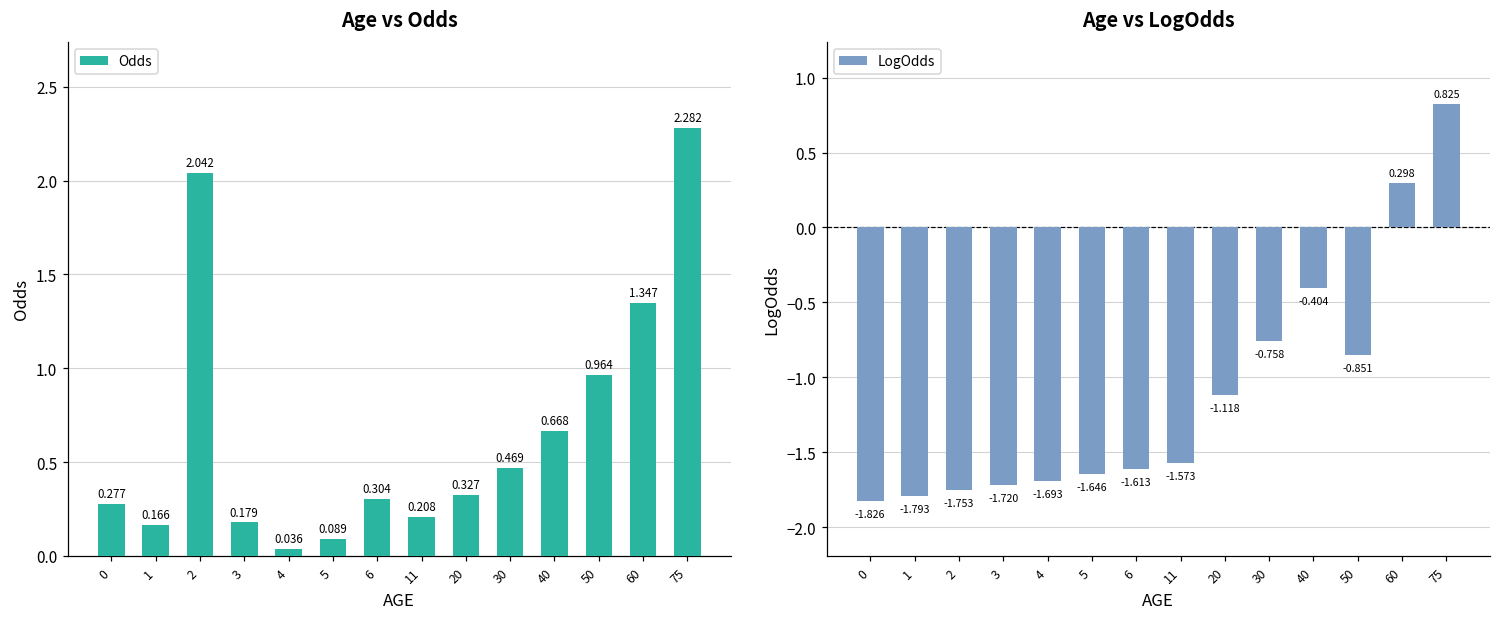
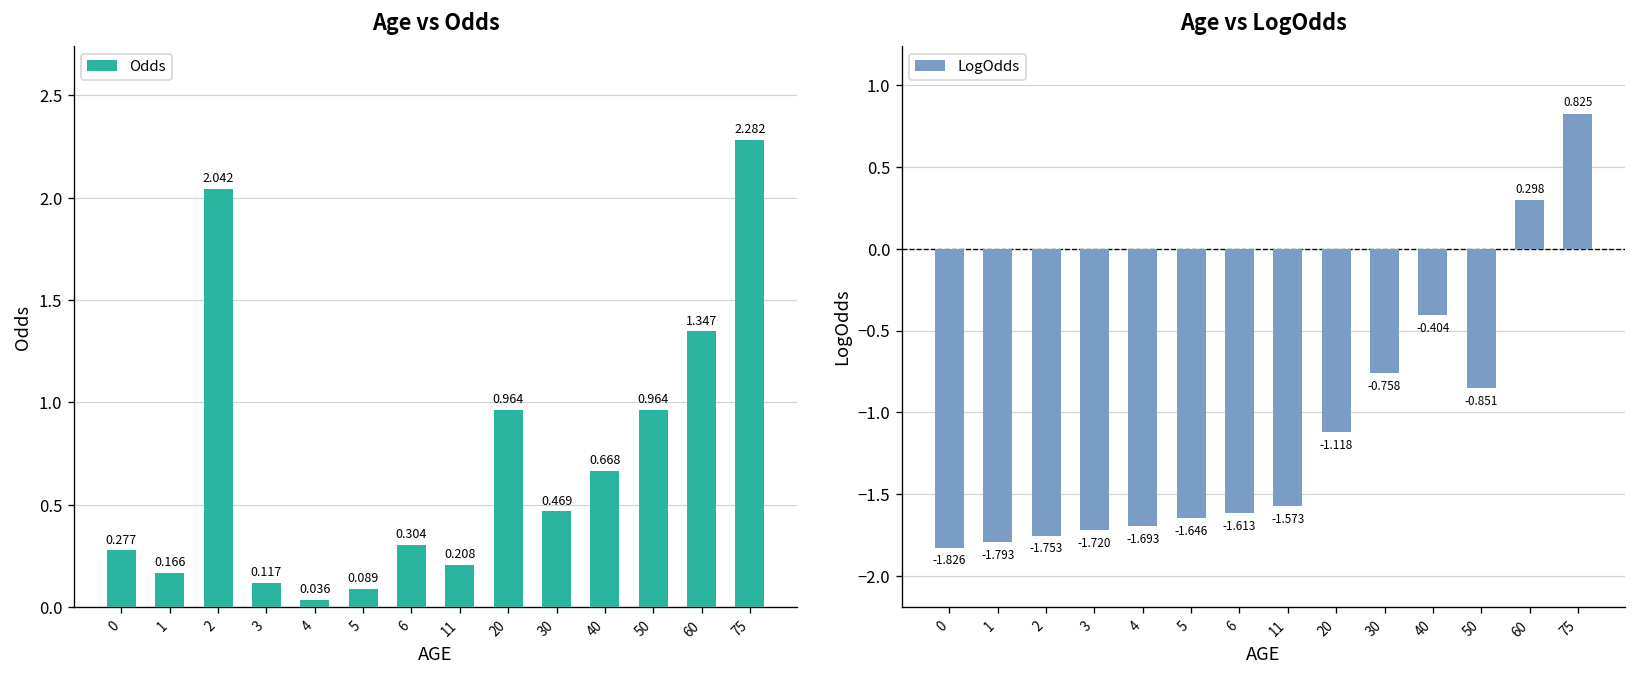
  {
    "Age vs Odds": {
      "0": 0.277,
      "1": 0.166,
      "2": 2.042,
-     "3": 0.179,
+     "3": 0.117,
      "4": 0.036,
      "5": 0.089,
      "6": 0.304,
      "11": 0.208,
-     "20": 0.327,
+     "20": 0.964,
      "30": 0.469,
      "40": 0.668,
      "50": 0.964,
      "60": 1.347,
      "75": 2.282
    },
    "Age vs LogOdds": {
      "0": -1.826,
      "1": -1.793,
      "2": -1.753,
      "3": -1.720,
      "4": -1.693,
      "5": -1.646,
      "6": -1.613,
      "11": -1.573,
      "20": -1.118,
      "30": -0.758,
      "40": -0.404,
      "50": -0.851,
      "60": 0.298,
      "75": 0.825
    }
  }
